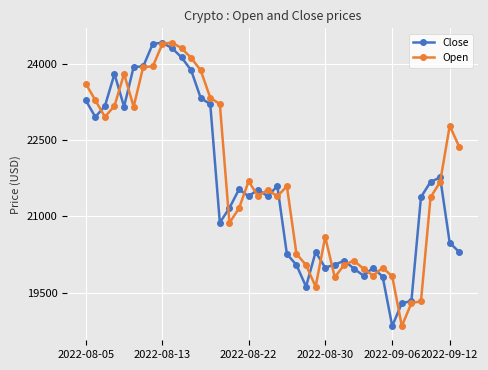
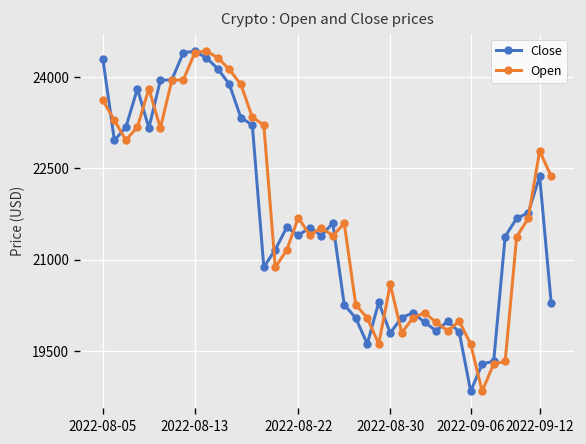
  {
    "Close": {
-     "2022-08-05": 23300,
+     "2022-08-05": 24300,
      "2022-08-22": 21400,
-     "2022-08-30": 20000,
+     "2022-08-30": 19800,
      "2022-09-06": 18800,
-     "2022-09-12": 20500
+     "2022-09-12": 22400
    },
    "Open": {
      "2022-08-05": 23600,
      "2022-08-22": 21700,
      "2022-08-30": 20600,
-     "2022-09-06": 19800,
+     "2022-09-06": 19600,
      "2022-09-12": 22800
    }
  }
